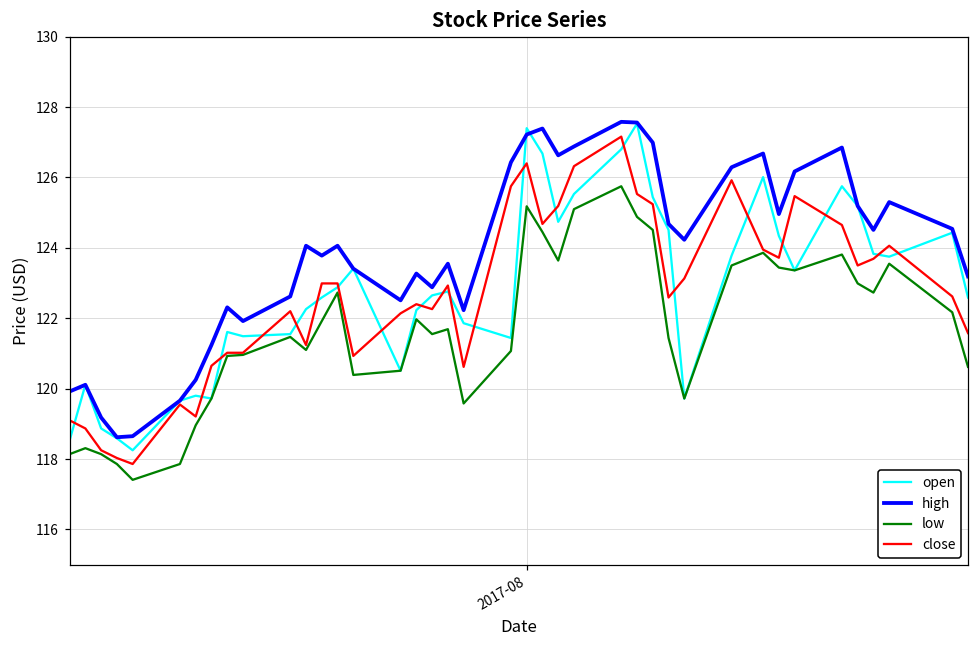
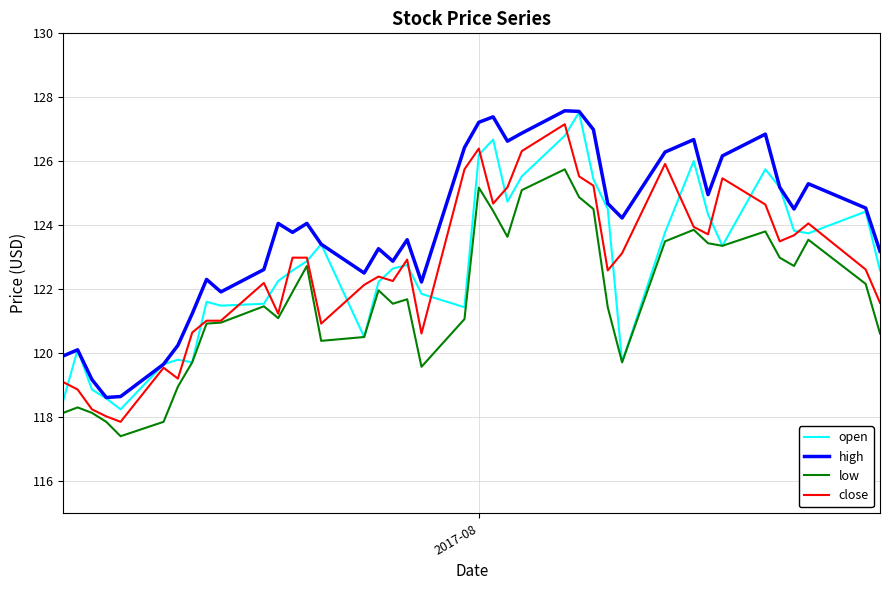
  {
    "open": {
-     "2017-08": 127.4
+     "2017-08": 126.2
    },
    "high": {
      "2017-08": 127.2
    },
    "low": {
      "2017-08": 125.2
    },
    "close": {
      "2017-08": 126.4
    }
  }
